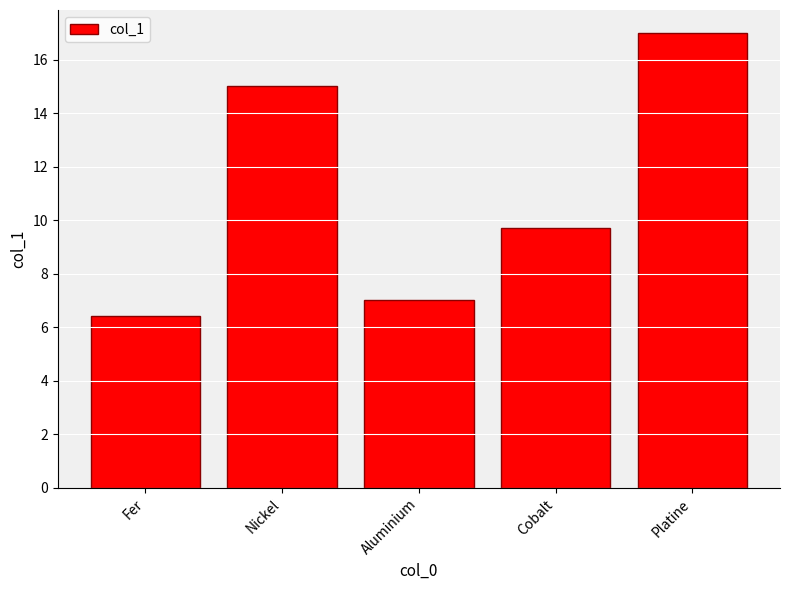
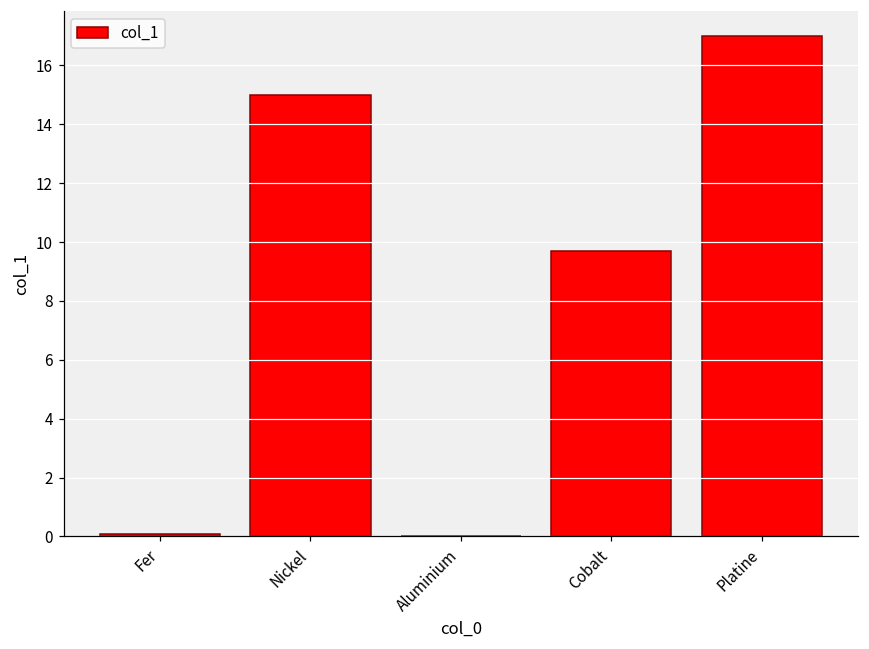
  {
-   "Fer": 6.4,
+   "Fer": 0.1,
    "Nickel": 15.0,
-   "Aluminium": 7,
+   "Aluminium": 0,
    "Cobalt": 9.7,
    "Platine": 17.0
  }
